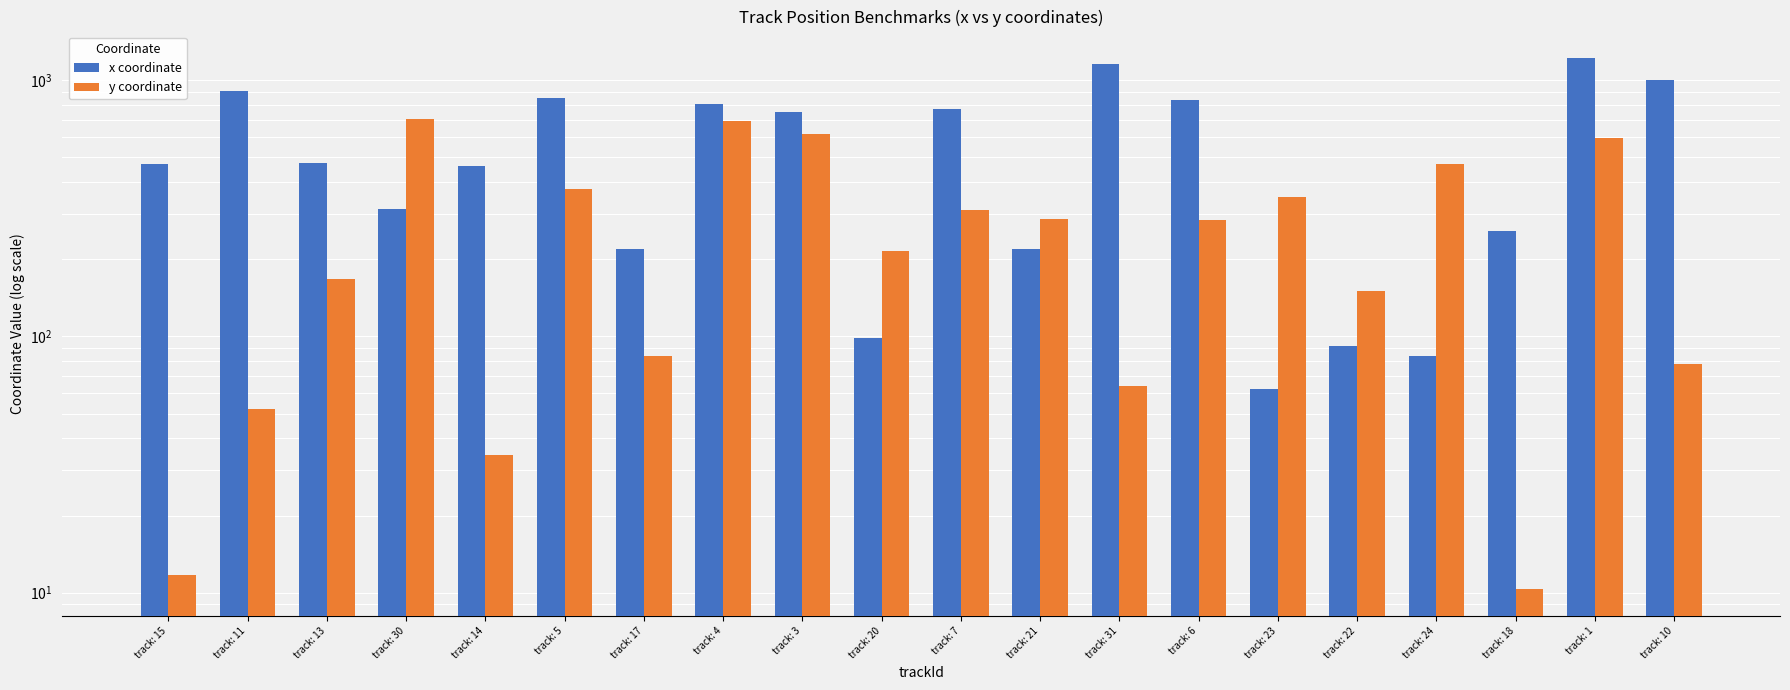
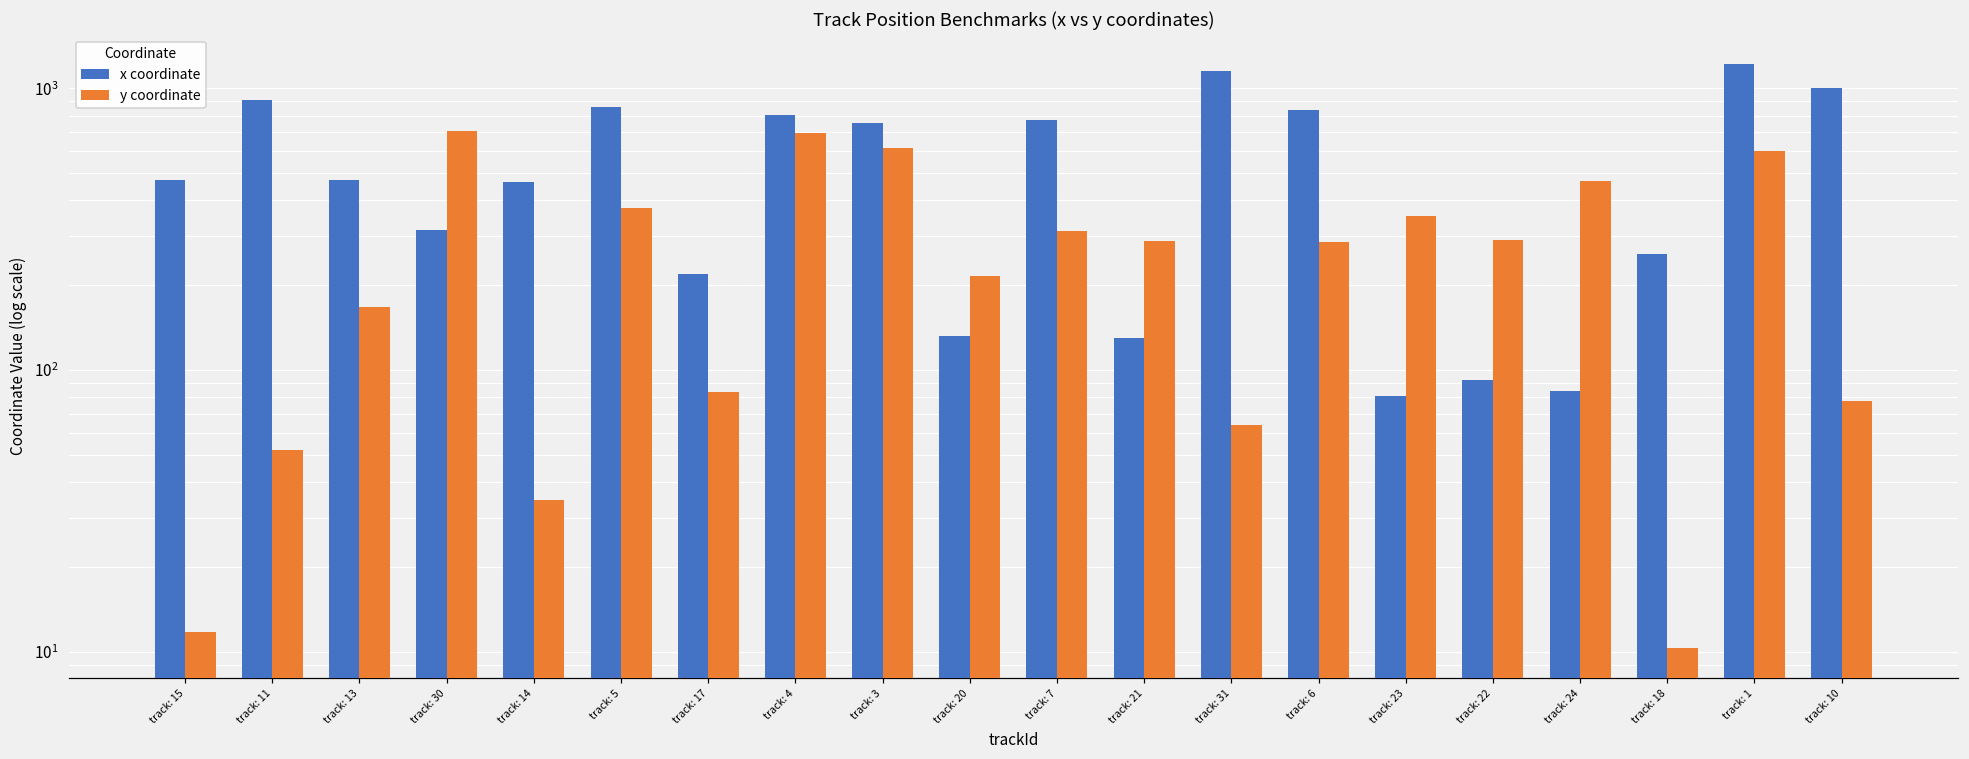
  {
    "x coordinate": {
      "track: 15": 470,
      "track: 11": 910,
      "track: 13": 470,
      "track: 30": 310,
      "track: 14": 460,
      "track: 5": 850,
      "track: 17": 220,
      "track: 4": 810,
      "track: 3": 750,
-     "track: 20": 99,
+     "track: 20": 130,
      "track: 7": 770,
-     "track: 21": 220,
+     "track: 21": 130,
      "track: 31": 1200,
      "track: 6": 840,
-     "track: 23": 63,
+     "track: 23": 81,
      "track: 22": 92,
      "track: 24": 84,
      "track: 18": 260,
      "track: 1": 1200,
      "track: 10": 1000
    },
    "y coordinate": {
      "track: 15": 12,
      "track: 11": 52,
      "track: 13": 170,
      "track: 30": 700,
      "track: 14": 35,
      "track: 5": 380,
      "track: 17": 84,
      "track: 4": 690,
      "track: 3": 620,
      "track: 20": 220,
      "track: 7": 310,
      "track: 21": 290,
      "track: 31": 64,
      "track: 6": 280,
      "track: 23": 350,
-     "track: 22": 150,
+     "track: 22": 290,
      "track: 24": 470,
      "track: 18": 10.3,
      "track: 1": 600,
      "track: 10": 78
    }
  }
